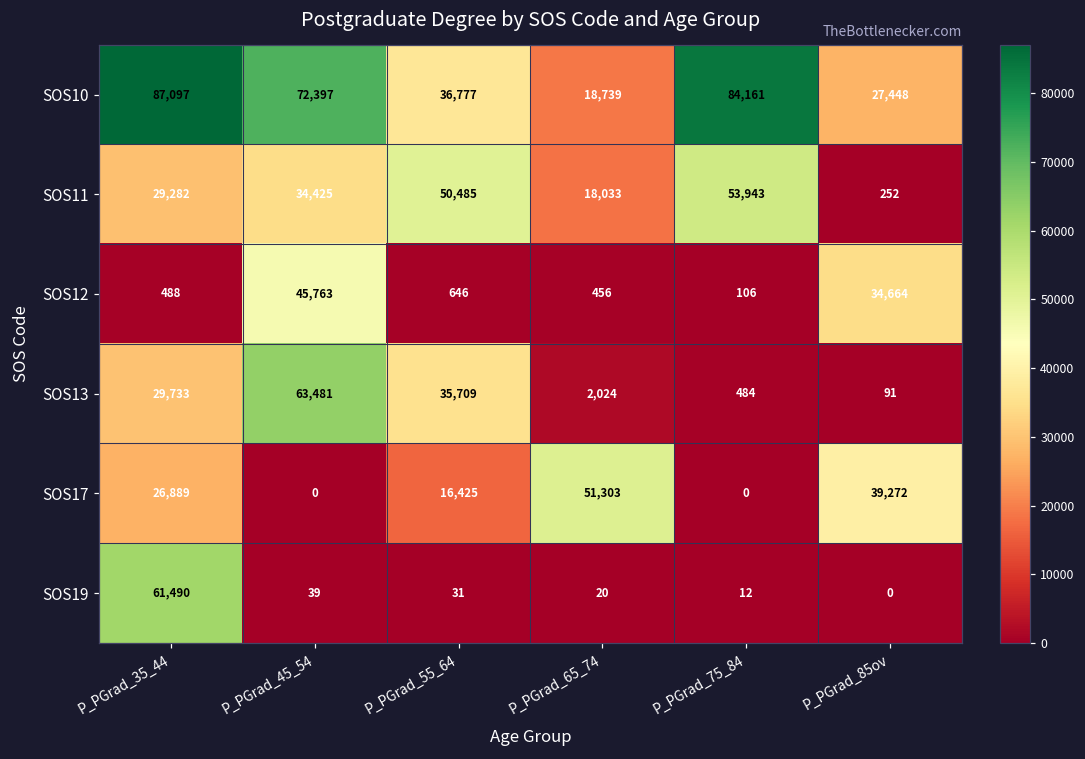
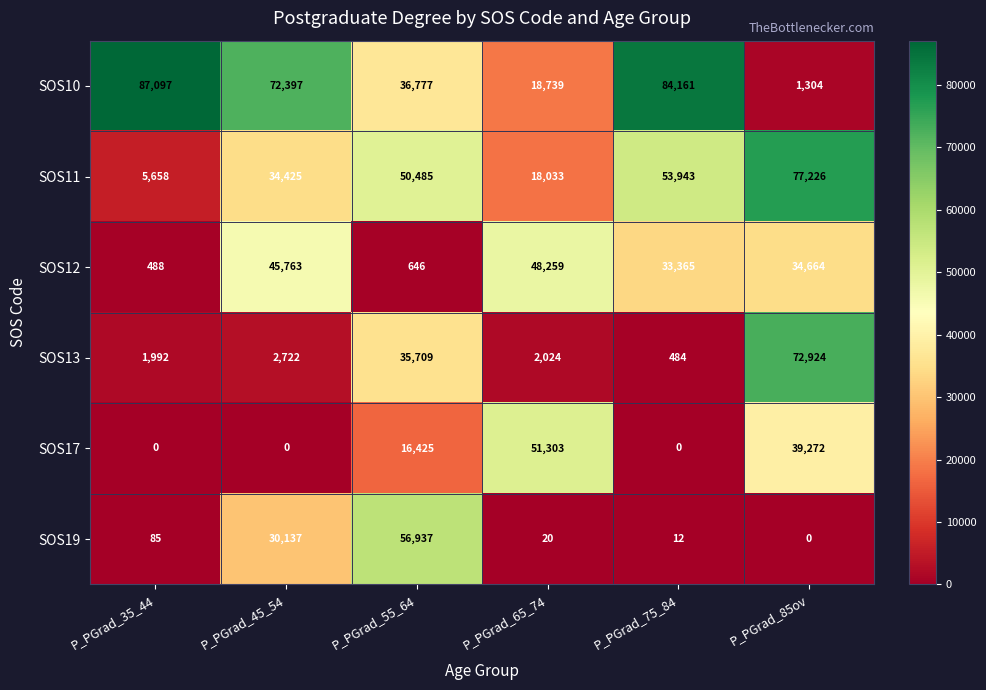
  {
    "SOS10": {
      "P_PGrad_35_44": "87,097",
      "P_PGrad_45_54": "72,397",
      "P_PGrad_55_64": "36,777",
      "P_PGrad_65_74": "18,739",
      "P_PGrad_75_84": "84,161",
-     "P_PGrad_85ov": "27,448"
+     "P_PGrad_85ov": "1,304"
    },
    "SOS11": {
-     "P_PGrad_35_44": "29,282",
+     "P_PGrad_35_44": "5,658",
      "P_PGrad_45_54": "34,425",
      "P_PGrad_55_64": "50,485",
      "P_PGrad_65_74": "18,033",
      "P_PGrad_75_84": "53,943",
-     "P_PGrad_85ov": "252"
+     "P_PGrad_85ov": "77,226"
    },
    "SOS12": {
      "P_PGrad_35_44": "488",
      "P_PGrad_45_54": "45,763",
      "P_PGrad_55_64": "646",
-     "P_PGrad_65_74": "456",
-     "P_PGrad_75_84": "106",
+     "P_PGrad_65_74": "48,259",
+     "P_PGrad_75_84": "33,365",
      "P_PGrad_85ov": "34,664"
    },
    "SOS13": {
-     "P_PGrad_35_44": "29,733",
-     "P_PGrad_45_54": "63,481",
+     "P_PGrad_35_44": "1,992",
+     "P_PGrad_45_54": "2,722",
      "P_PGrad_55_64": "35,709",
      "P_PGrad_65_74": "2,024",
      "P_PGrad_75_84": "484",
-     "P_PGrad_85ov": "91"
+     "P_PGrad_85ov": "72,924"
    },
    "SOS17": {
-     "P_PGrad_35_44": "26,889",
+     "P_PGrad_35_44": "0",
      "P_PGrad_45_54": "0",
      "P_PGrad_55_64": "16,425",
      "P_PGrad_65_74": "51,303",
      "P_PGrad_75_84": "0",
      "P_PGrad_85ov": "39,272"
    },
    "SOS19": {
-     "P_PGrad_35_44": "61,490",
-     "P_PGrad_45_54": "39",
-     "P_PGrad_55_64": "31",
+     "P_PGrad_35_44": "85",
+     "P_PGrad_45_54": "30,137",
+     "P_PGrad_55_64": "56,937",
      "P_PGrad_65_74": "20",
      "P_PGrad_75_84": "12",
      "P_PGrad_85ov": "0"
    }
  }
